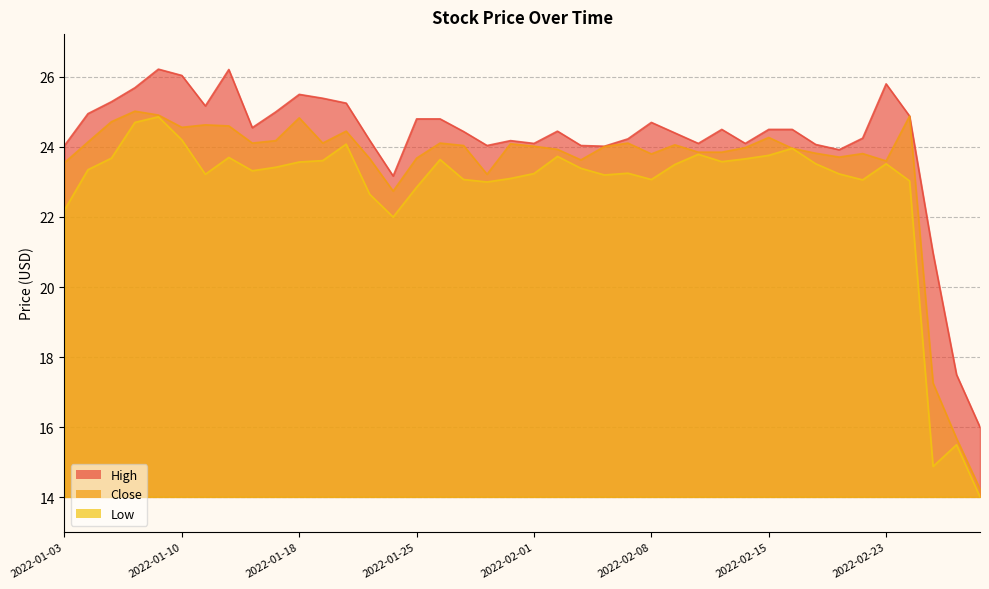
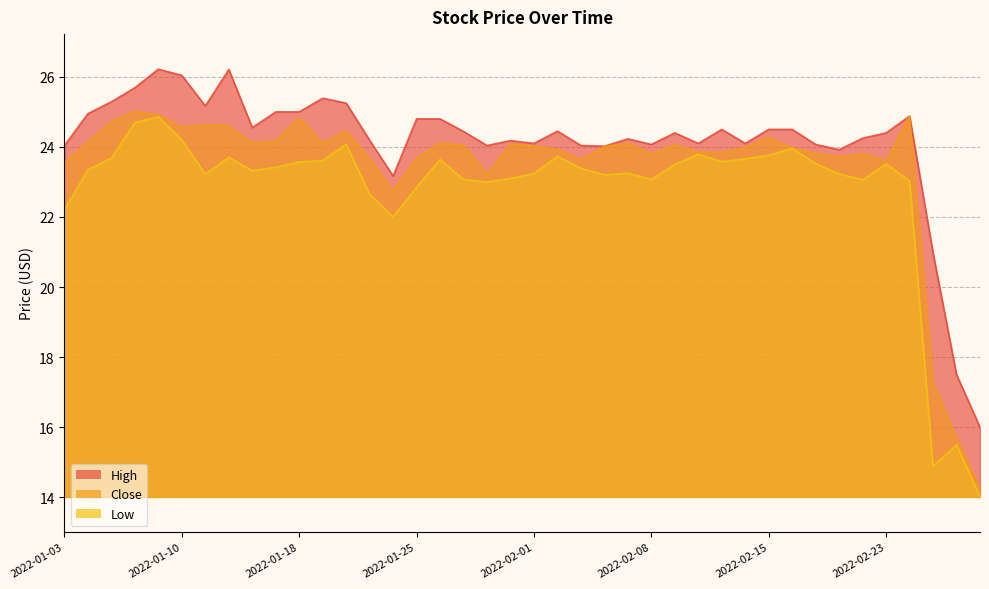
  {
    "High": {
      "2022-01-03": 24.0,
      "2022-01-10": 26.0,
-     "2022-01-18": 25.5,
+     "2022-01-18": 25.0,
      "2022-01-25": 24.8,
      "2022-02-01": 24.1,
-     "2022-02-08": 24.7,
+     "2022-02-08": 24.1,
      "2022-02-15": 24.5,
-     "2022-02-23": 25.8
+     "2022-02-23": 24.4
    }
  }
